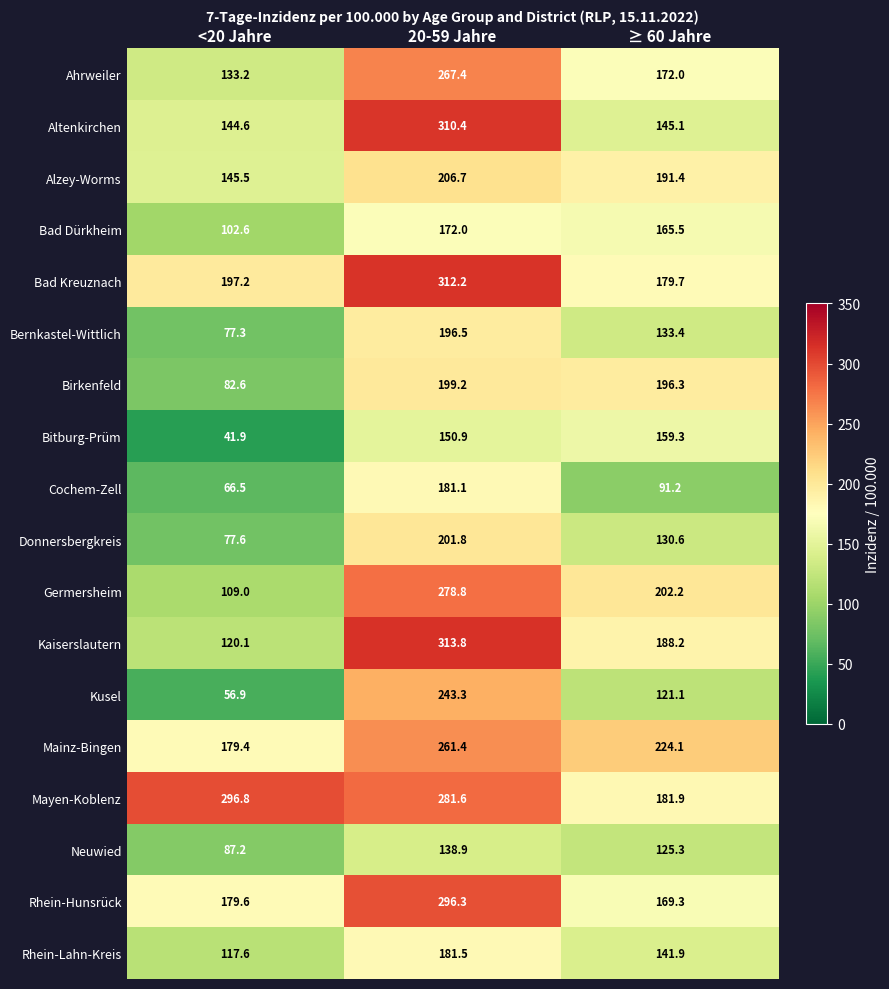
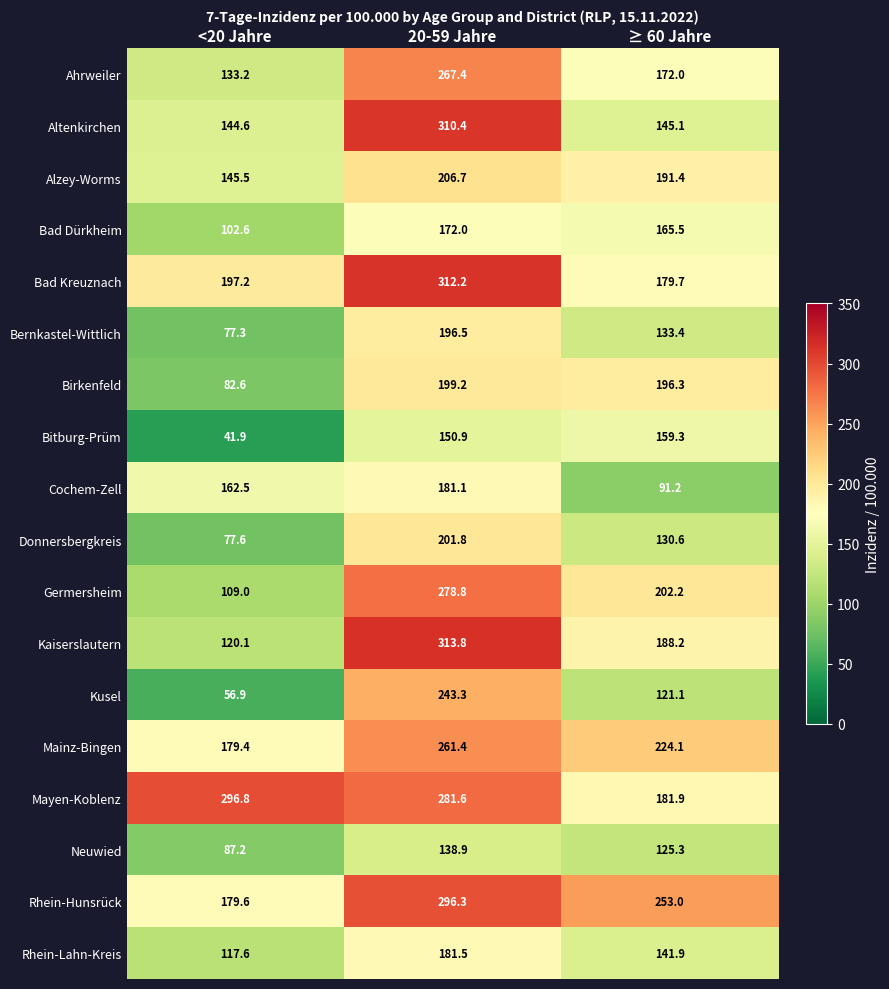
  {
    "Ahrweiler": {
      "<20 Jahre": 133.2,
      "20-59 Jahre": 267.4,
      "≥ 60 Jahre": 172.0
    },
    "Altenkirchen": {
      "<20 Jahre": 144.6,
      "20-59 Jahre": 310.4,
      "≥ 60 Jahre": 145.1
    },
    "Alzey-Worms": {
      "<20 Jahre": 145.5,
      "20-59 Jahre": 206.7,
      "≥ 60 Jahre": 191.4
    },
    "Bad Dürkheim": {
      "<20 Jahre": 102.6,
      "20-59 Jahre": 172.0,
      "≥ 60 Jahre": 165.5
    },
    "Bad Kreuznach": {
      "<20 Jahre": 197.2,
      "20-59 Jahre": 312.2,
      "≥ 60 Jahre": 179.7
    },
    "Bernkastel-Wittlich": {
      "<20 Jahre": 77.3,
      "20-59 Jahre": 196.5,
      "≥ 60 Jahre": 133.4
    },
    "Birkenfeld": {
      "<20 Jahre": 82.6,
      "20-59 Jahre": 199.2,
      "≥ 60 Jahre": 196.3
    },
    "Bitburg-Prüm": {
      "<20 Jahre": 41.9,
      "20-59 Jahre": 150.9,
      "≥ 60 Jahre": 159.3
    },
    "Cochem-Zell": {
-     "<20 Jahre": 66.5,
+     "<20 Jahre": 162.5,
      "20-59 Jahre": 181.1,
      "≥ 60 Jahre": 91.2
    },
    "Donnersbergkreis": {
      "<20 Jahre": 77.6,
      "20-59 Jahre": 201.8,
      "≥ 60 Jahre": 130.6
    },
    "Germersheim": {
      "<20 Jahre": 109.0,
      "20-59 Jahre": 278.8,
      "≥ 60 Jahre": 202.2
    },
    "Kaiserslautern": {
      "<20 Jahre": 120.1,
      "20-59 Jahre": 313.8,
      "≥ 60 Jahre": 188.2
    },
    "Kusel": {
      "<20 Jahre": 56.9,
      "20-59 Jahre": 243.3,
      "≥ 60 Jahre": 121.1
    },
    "Mainz-Bingen": {
      "<20 Jahre": 179.4,
      "20-59 Jahre": 261.4,
      "≥ 60 Jahre": 224.1
    },
    "Mayen-Koblenz": {
      "<20 Jahre": 296.8,
      "20-59 Jahre": 281.6,
      "≥ 60 Jahre": 181.9
    },
    "Neuwied": {
      "<20 Jahre": 87.2,
      "20-59 Jahre": 138.9,
      "≥ 60 Jahre": 125.3
    },
    "Rhein-Hunsrück": {
      "<20 Jahre": 179.6,
      "20-59 Jahre": 296.3,
-     "≥ 60 Jahre": 169.3
+     "≥ 60 Jahre": 253.0
    },
    "Rhein-Lahn-Kreis": {
      "<20 Jahre": 117.6,
      "20-59 Jahre": 181.5,
      "≥ 60 Jahre": 141.9
    }
  }
